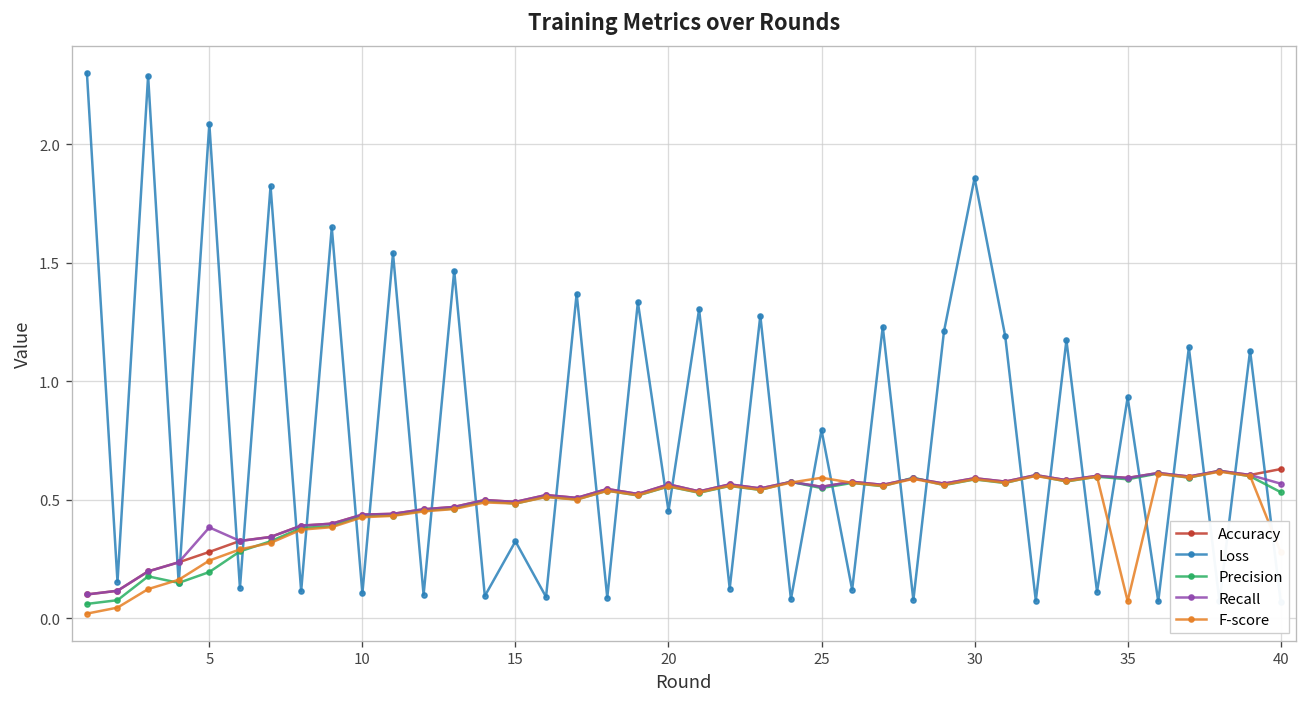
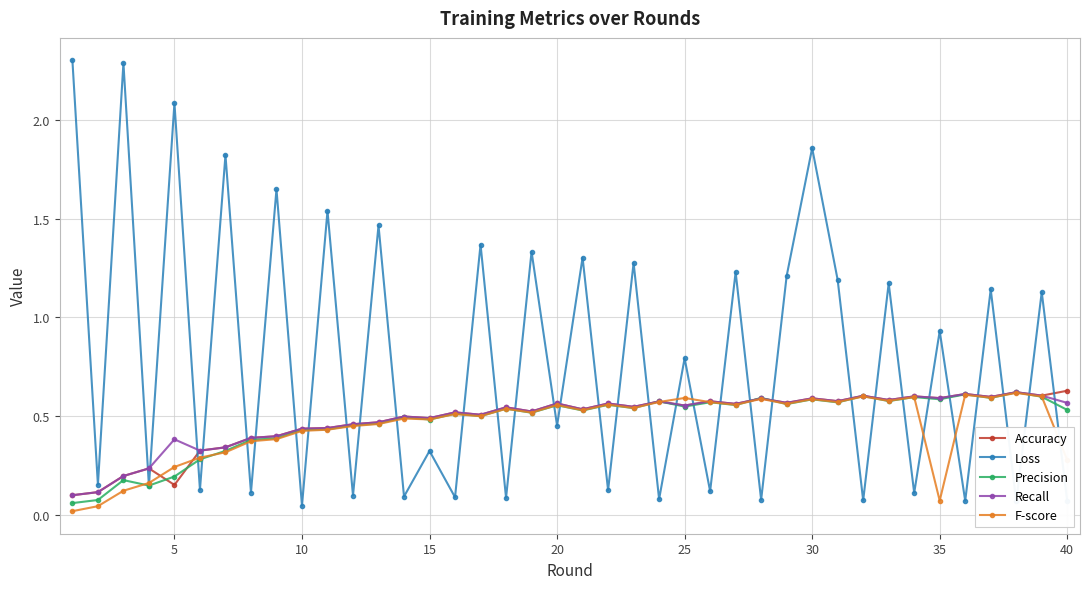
  {
    "Accuracy": {
-     "5": 0.28,
+     "5": 0.15,
      "40": 0.63
    },
    "Loss": {
      "5": 2.09,
-     "10": 0.10,
+     "10": 0.05,
      "15": 0.32,
      "20": 0.45,
      "25": 0.79,
      "30": 1.86,
      "35": 0.93
    },
    "Precision": {
      "5": 0.19,
      "40": 0.53
    },
    "Recall": {
      "5": 0.38,
      "40": 0.57
    },
    "F-score": {
      "5": 0.24,
      "25": 0.59,
      "35": 0.07
    }
  }
